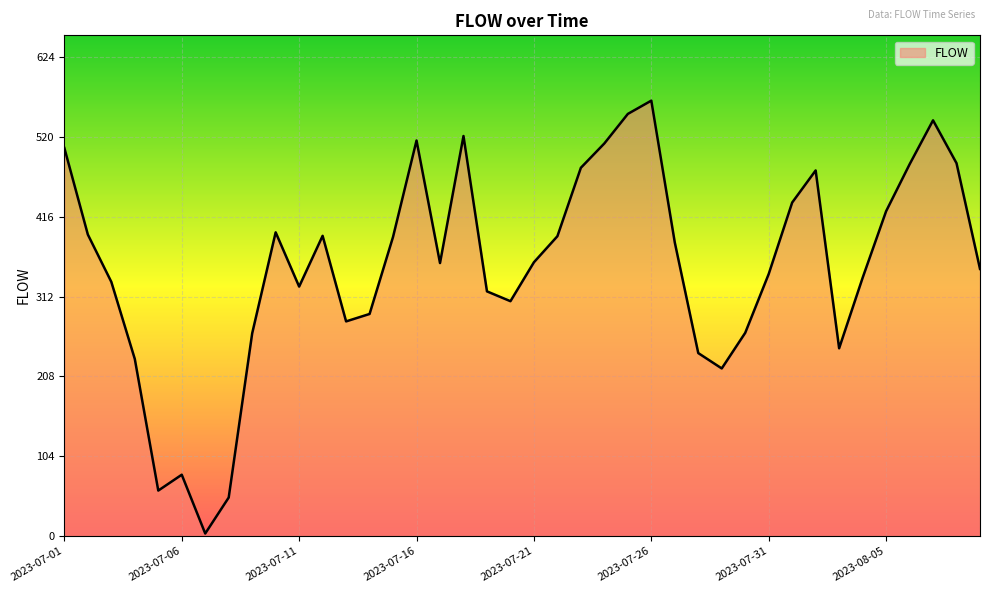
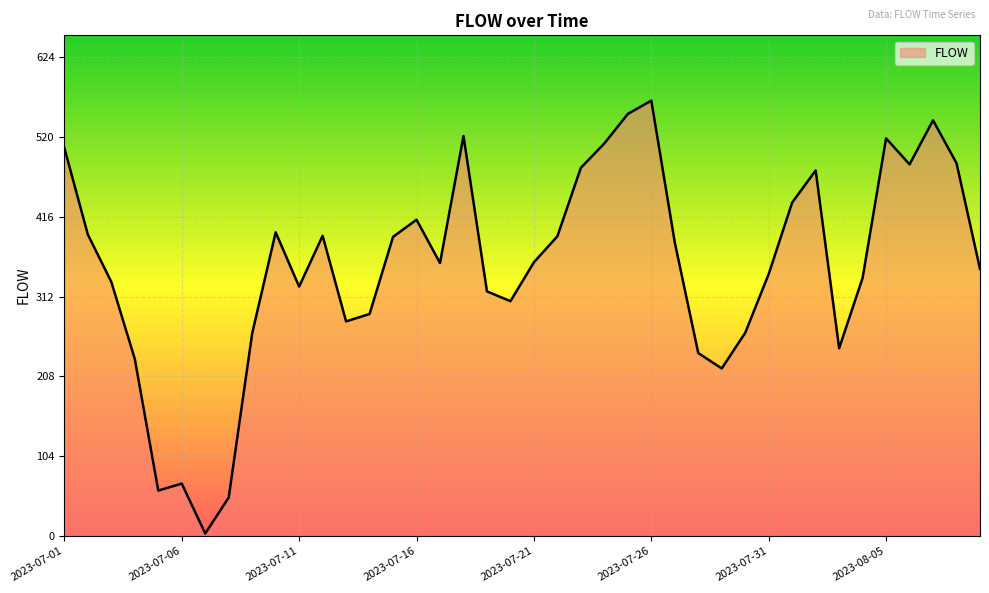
  {
    "2023-07-01": 510,
-   "2023-07-06": 80,
+   "2023-07-06": 70,
    "2023-07-11": 320,
-   "2023-07-16": 520,
+   "2023-07-16": 410,
    "2023-07-21": 360,
    "2023-07-26": 570,
    "2023-07-31": 340,
-   "2023-08-05": 420
+   "2023-08-05": 520
  }
